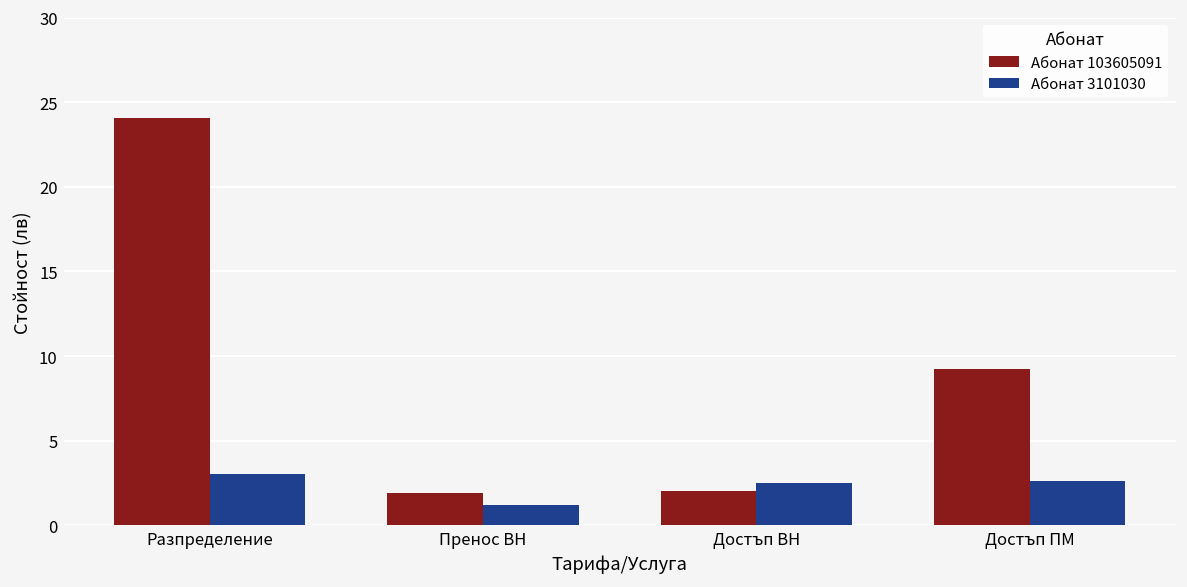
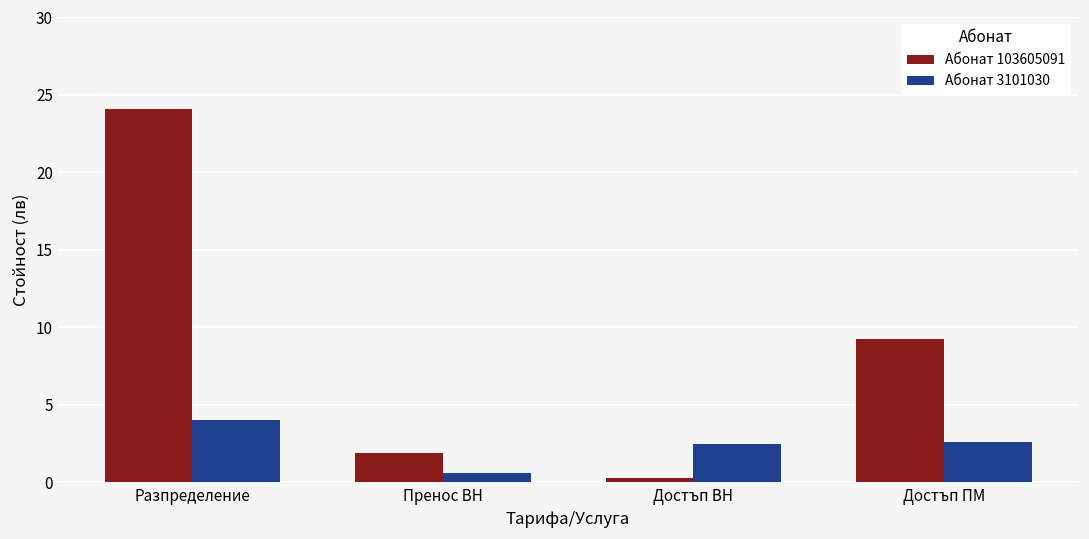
  {
    "Абонат 103605091": {
      "Разпределение": 24.1,
      "Пренос ВН": 1.9,
-     "Достъп ВН": 2.0,
+     "Достъп ВН": 0.3,
      "Достъп ПМ": 9.2
    },
    "Абонат 3101030": {
-     "Разпределение": 3.0,
-     "Пренос ВН": 1.2,
+     "Разпределение": 4.0,
+     "Пренос ВН": 0.6,
      "Достъп ВН": 2.5,
      "Достъп ПМ": 2.6
    }
  }
